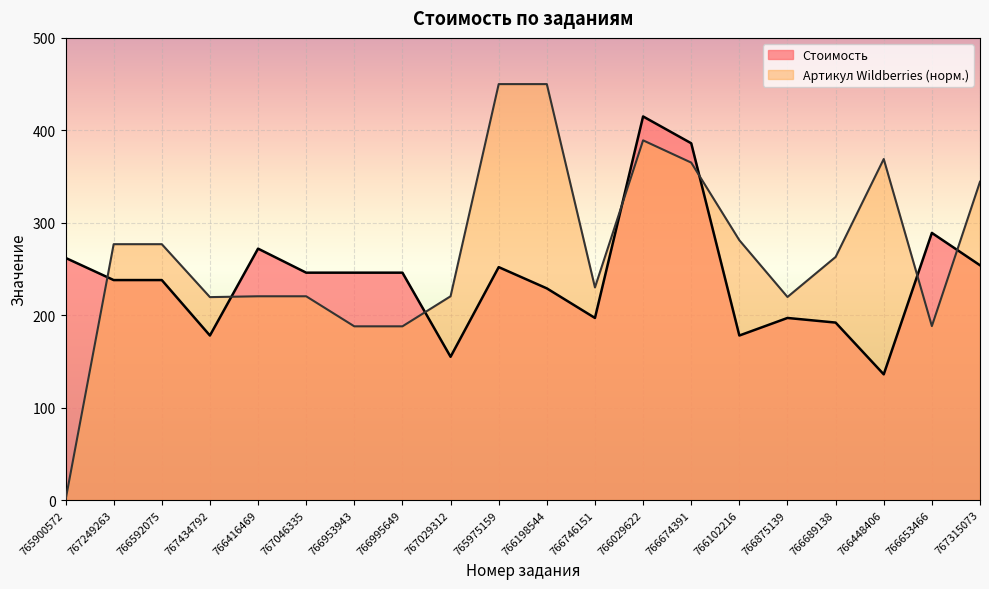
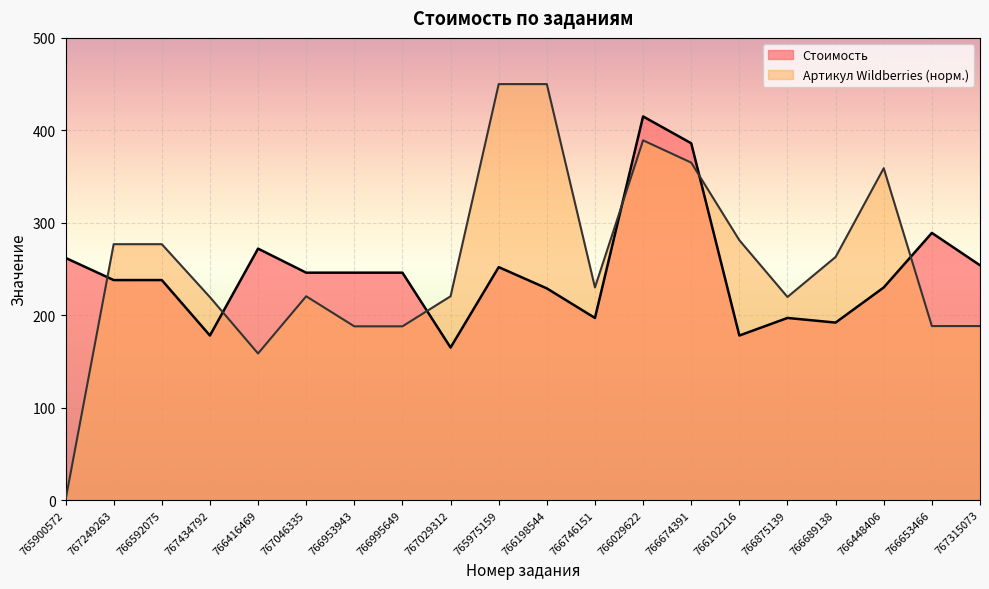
  {
    "Стоимость": {
      "765900572": 260,
      "767249263": 240,
      "766592075": 240,
      "767434792": 180,
      "766416469": 270,
      "767046335": 250,
      "766953943": 250,
      "766995649": 250,
-     "767029312": 160,
+     "767029312": 170,
      "765975159": 250,
      "766198544": 230,
      "766746151": 200,
      "766029622": 420,
      "766674391": 390,
      "766102216": 180,
      "766875139": 200,
      "766689138": 190,
-     "766448406": 140,
+     "766448406": 230,
      "766653466": 290,
      "767315073": 250
    },
    "Артикул Wildberries (норм.)": {
      "765900572": 0,
      "767249263": 280,
      "766592075": 280,
      "767434792": 220,
-     "766416469": 220,
+     "766416469": 160,
      "767046335": 220,
      "766953943": 190,
      "766995649": 190,
      "767029312": 220,
      "765975159": 450,
      "766198544": 450,
      "766746151": 230,
      "766029622": 390,
      "766674391": 370,
      "766102216": 280,
      "766875139": 220,
      "766689138": 260,
-     "766448406": 370,
+     "766448406": 360,
      "766653466": 190,
-     "767315073": 340
+     "767315073": 190
    }
  }
